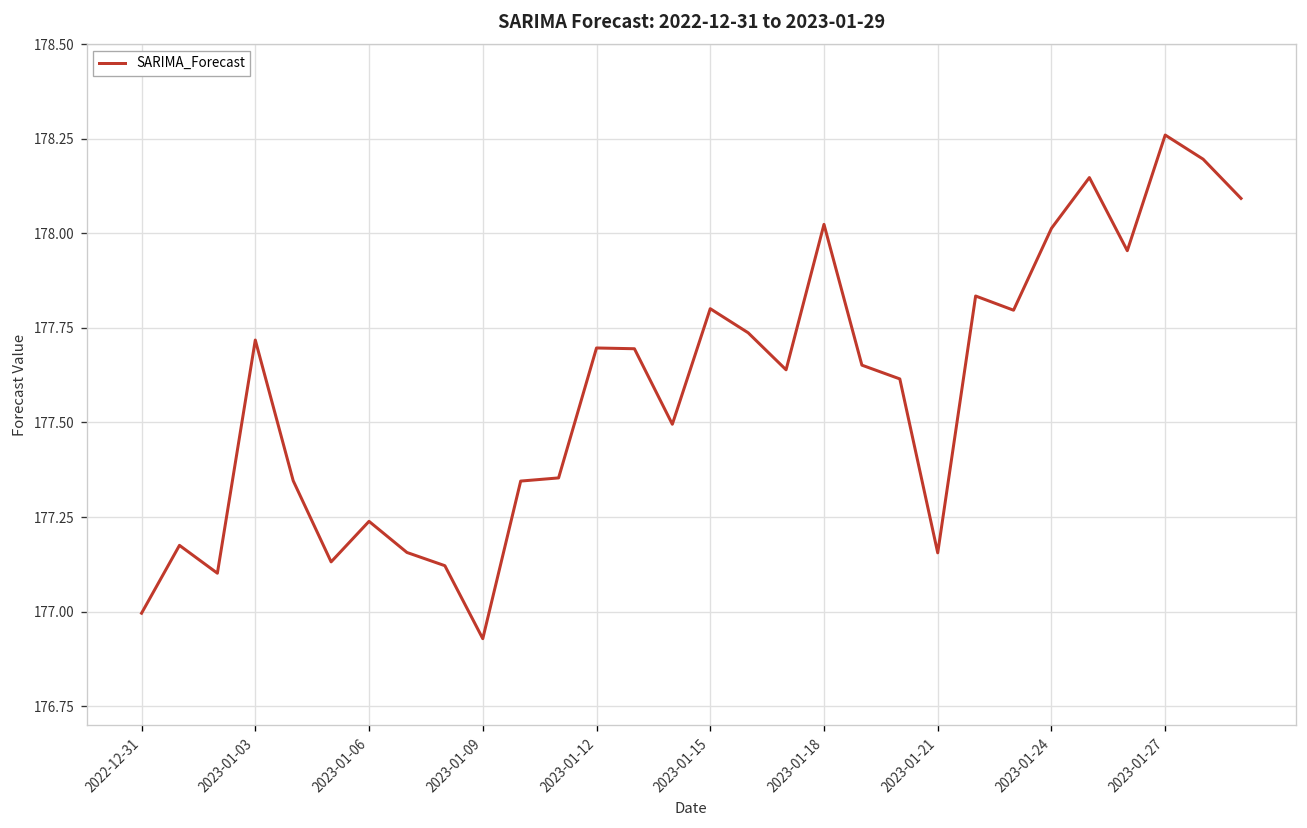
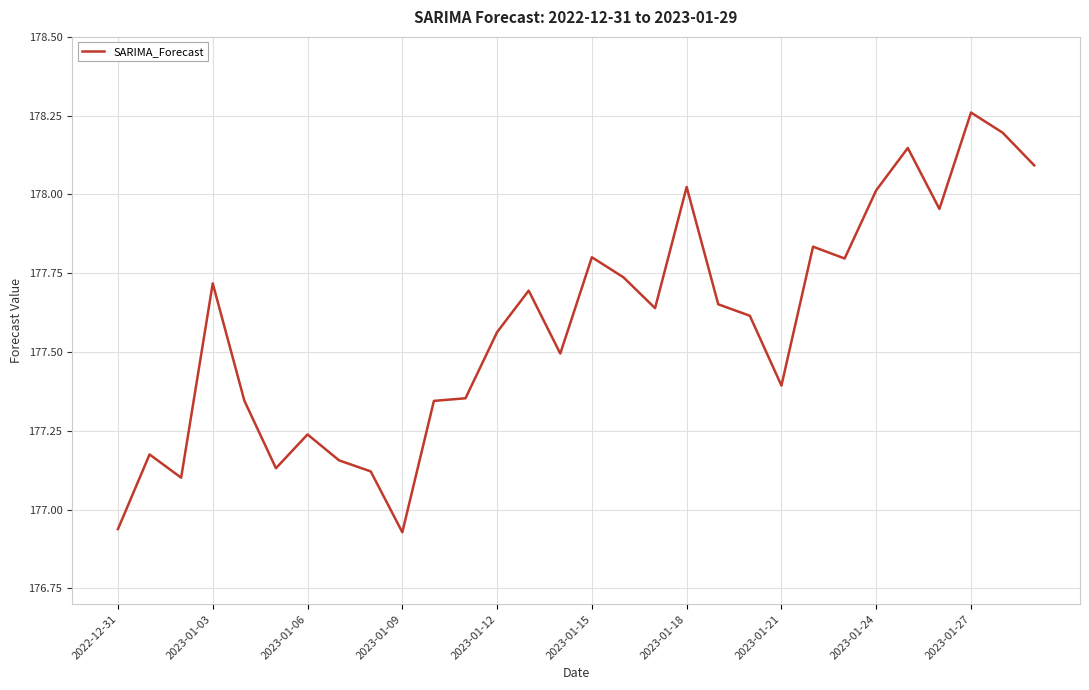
  {
-   "2022-12-31": 177.00,
+   "2022-12-31": 176.94,
    "2023-01-03": 177.72,
    "2023-01-06": 177.24,
    "2023-01-09": 176.93,
-   "2023-01-12": 177.70,
+   "2023-01-12": 177.56,
    "2023-01-15": 177.80,
    "2023-01-18": 178.02,
-   "2023-01-21": 177.16,
+   "2023-01-21": 177.39,
    "2023-01-24": 178.01,
    "2023-01-27": 178.26
  }
